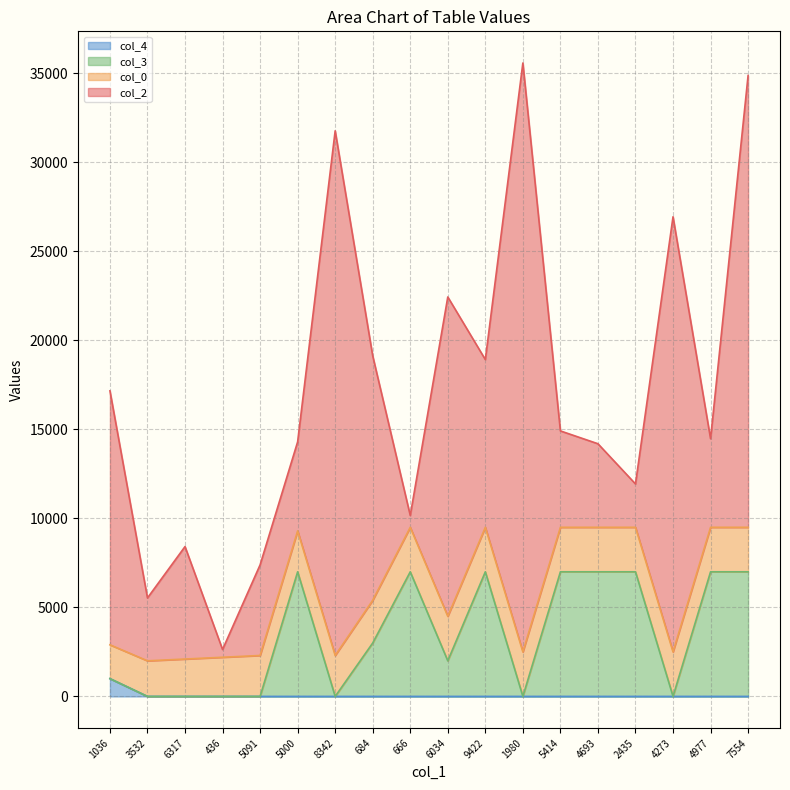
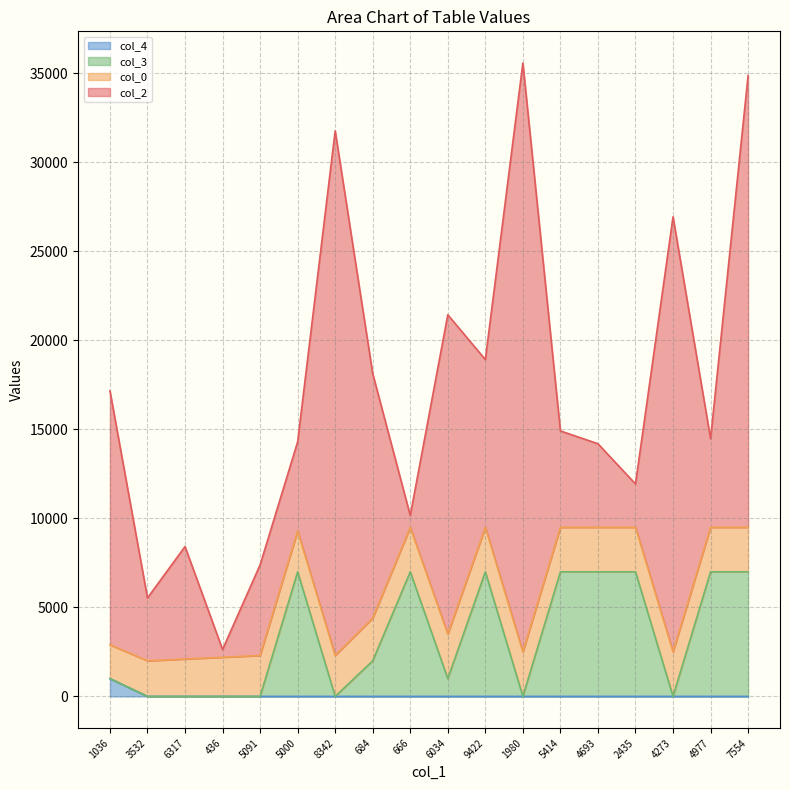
  {
    "col_4": {
      "5000": 0,
      "684": 0,
      "666": 0,
      "6034": 0,
      "9422": 0,
      "5414": 0,
      "4693": 0,
      "2435": 0,
      "4977": 0,
      "7554": 0
    },
    "col_3": {
      "5000": 7000,
-     "684": 3000,
+     "684": 2000,
      "666": 7000,
-     "6034": 2000,
+     "6034": 1000,
      "9422": 7000,
      "5414": 7000,
      "4693": 7000,
      "2435": 7000,
      "4977": 7000,
      "7554": 7000
    }
  }
